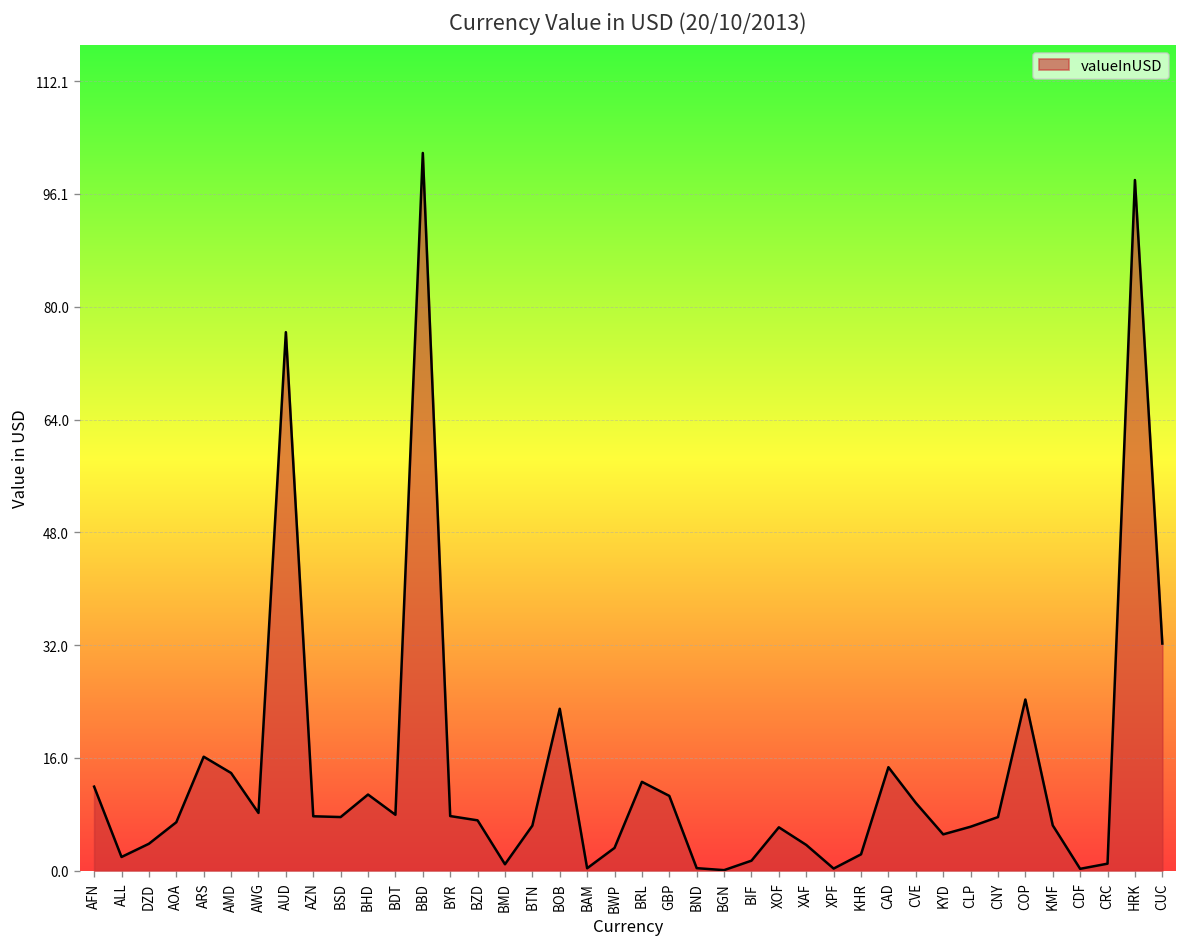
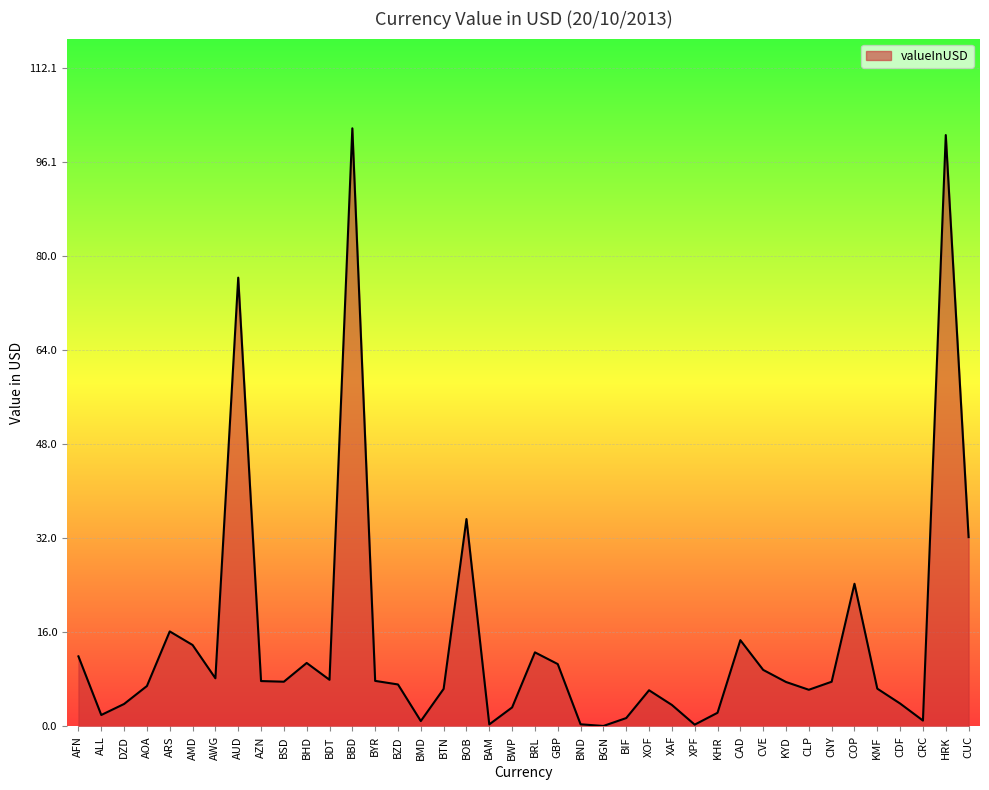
  {
    "AFN": 12,
    "ALL": 2,
    "DZD": 4,
    "AOA": 7,
    "ARS": 16,
    "AMD": 14,
    "AWG": 8,
    "AUD": 76,
    "AZN": 8,
    "BSD": 8,
    "BHD": 11,
    "BDT": 8,
    "BBD": 102,
    "BYR": 8,
    "BZD": 7,
    "BMD": 1,
    "BTN": 6,
-   "BOB": 23,
+   "BOB": 35,
    "BAM": 0,
    "BWP": 3,
    "BRL": 13,
    "GBP": 11,
    "BND": 0,
    "BGN": 0,
    "BIF": 1,
    "XOF": 6,
    "XAF": 4,
    "XPF": 0,
    "KHR": 2,
    "CAD": 15,
    "CVE": 10,
-   "KYD": 5,
+   "KYD": 8,
    "CLP": 6,
    "CNY": 8,
    "COP": 24,
    "KMF": 6,
-   "CDF": 0,
+   "CDF": 4,
    "CRC": 1,
-   "HRK": 98,
+   "HRK": 101,
    "CUC": 32
  }
